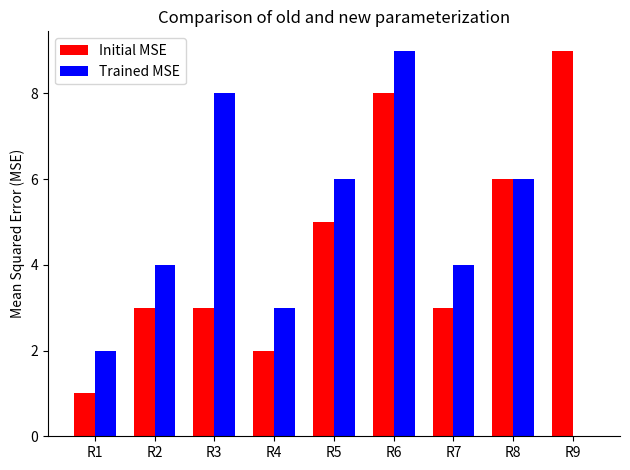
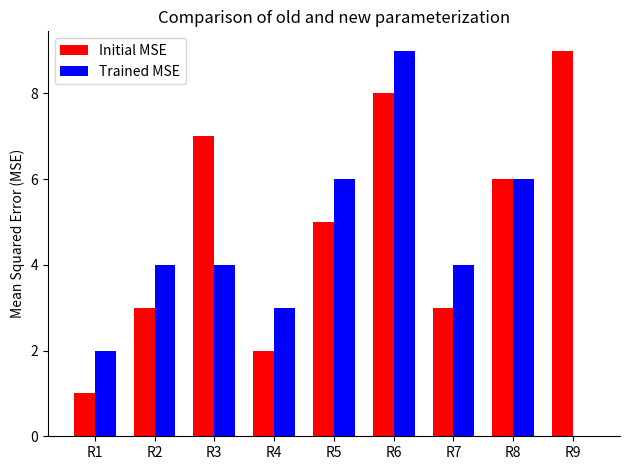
  {
    "Initial MSE": {
      "R1": 1,
      "R2": 3,
-     "R3": 3,
+     "R3": 7,
      "R4": 2,
      "R5": 5,
      "R6": 8,
      "R7": 3,
      "R8": 6,
      "R9": 9
    },
    "Trained MSE": {
      "R1": 2,
      "R2": 4,
-     "R3": 8,
+     "R3": 4,
      "R4": 3,
      "R5": 6,
      "R6": 9,
      "R7": 4,
      "R8": 6,
      "R9": 0
    }
  }
